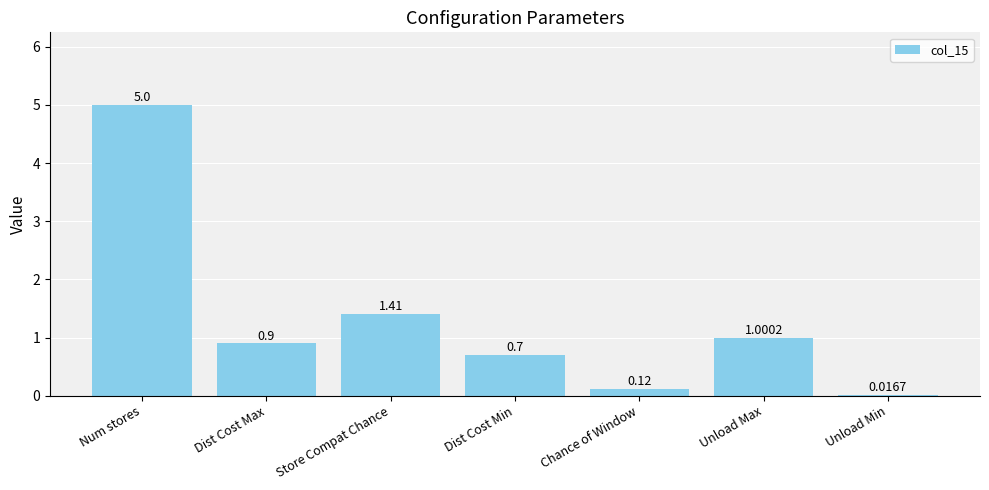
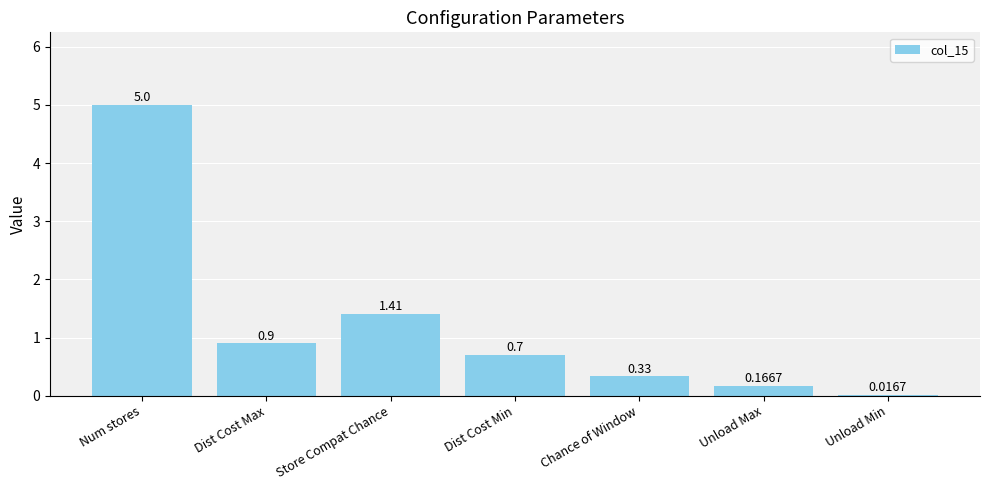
  {
    "Num stores": 5.0,
    "Dist Cost Max": 0.9,
    "Store Compat Chance": 1.41,
    "Dist Cost Min": 0.7,
-   "Chance of Window": 0.12,
-   "Unload Max": 1.0002,
+   "Chance of Window": 0.33,
+   "Unload Max": 0.1667,
    "Unload Min": 0.0167
  }
